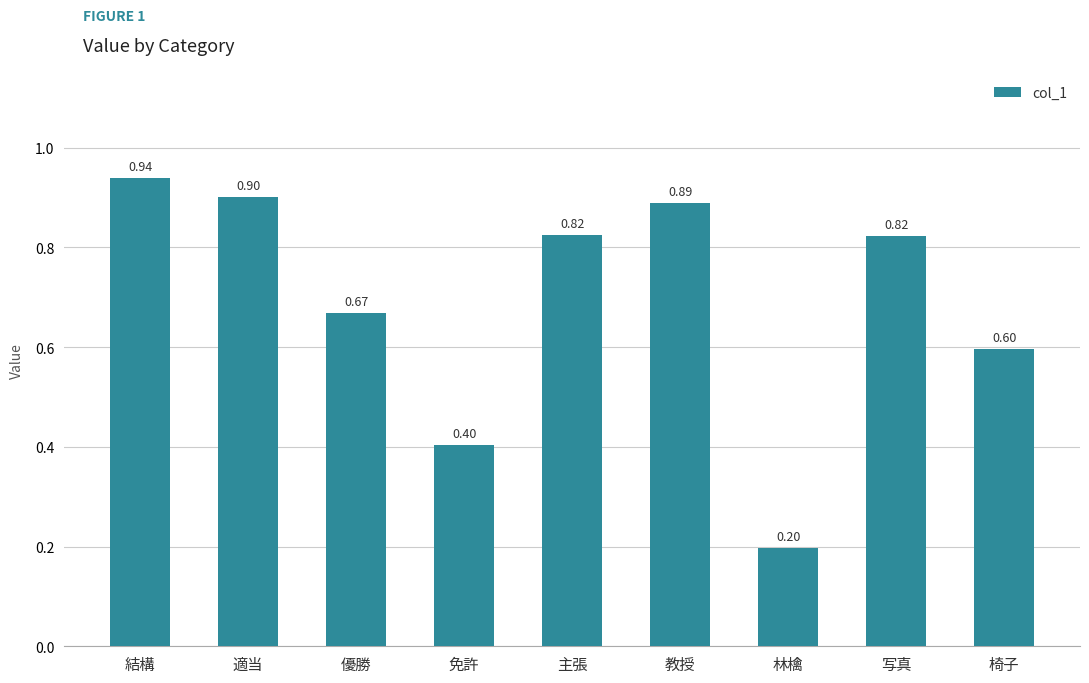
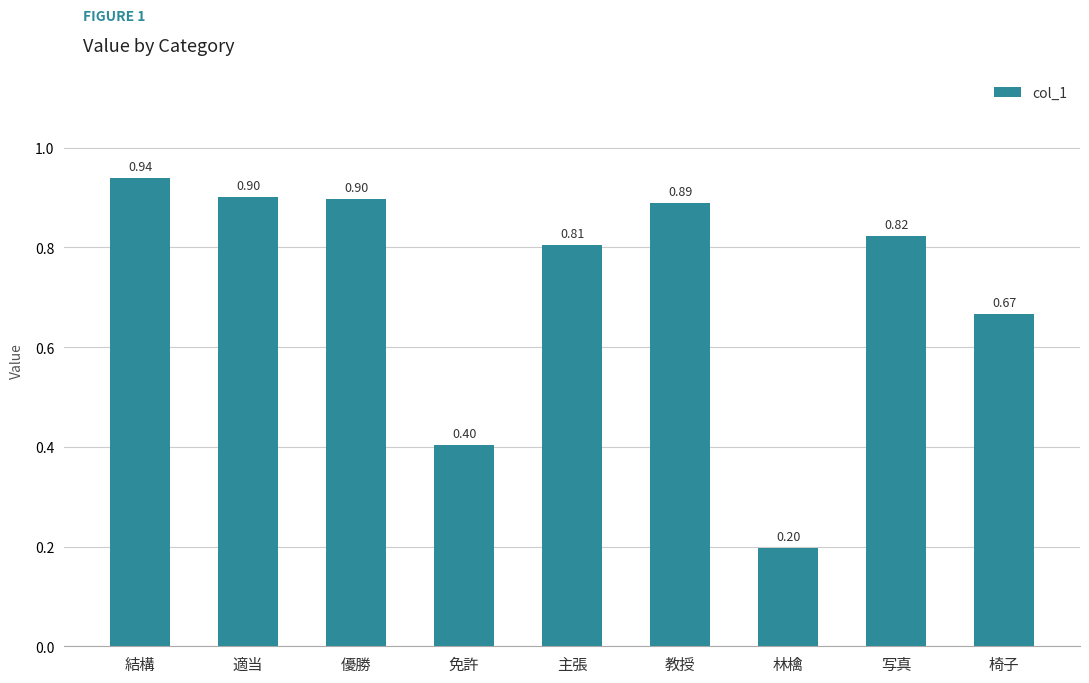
  {
    "結構": 0.94,
    "適当": 0.90,
-   "優勝": 0.67,
+   "優勝": 0.90,
    "免許": 0.40,
-   "主張": 0.82,
+   "主張": 0.81,
    "教授": 0.89,
    "林檎": 0.20,
    "写真": 0.82,
-   "椅子": 0.60
+   "椅子": 0.67
  }
